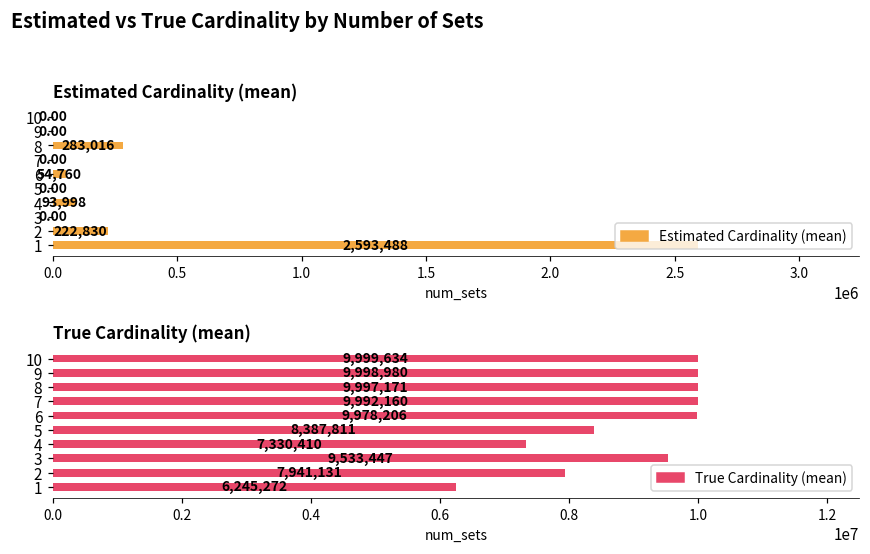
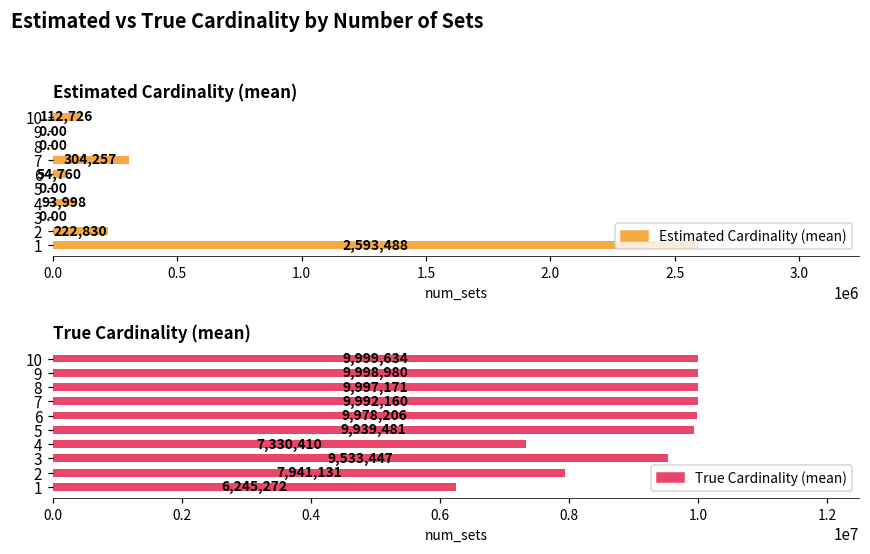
  {
    "Estimated Cardinality (mean)": {
-     "10": "0.00",
+     "10": "112,726",
      "9": "0.00",
-     "8": "283,016",
-     "7": "0.00",
+     "8": "0.00",
+     "7": "304,257",
      "6": "54,760",
      "5": "0.00",
      "4": "93,998",
      "3": "0.00",
      "2": "222,830"
    },
    "True Cardinality (mean)": {
      "10": "9,999,634",
      "9": "9,998,980",
      "8": "9,997,171",
      "7": "9,992,160",
      "6": "9,978,206",
-     "5": "8,387,811",
+     "5": "9,939,481",
      "4": "7,330,410",
      "3": "9,533,447",
      "2": "7,941,131",
      "1": "6,245,272"
    }
  }
